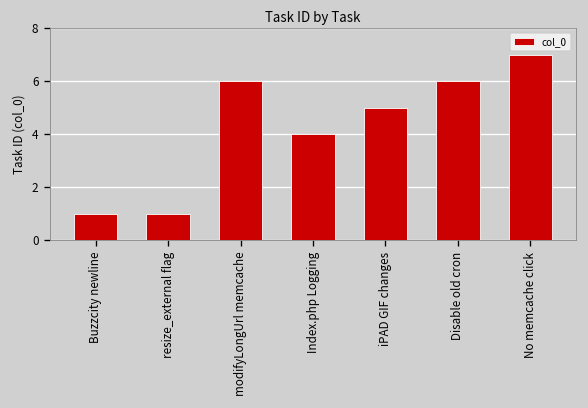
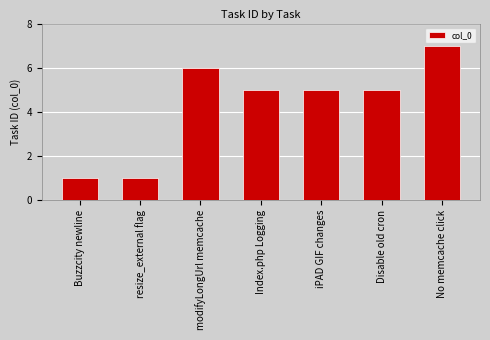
  {
    "Buzzcity newline": 1,
    "resize_external flag": 1,
    "modifyLongUrl memcache": 6,
-   "Index.php Logging": 4,
+   "Index.php Logging": 5,
    "iPAD GIF changes": 5,
-   "Disable old cron": 6,
+   "Disable old cron": 5,
    "No memcache click": 7
  }
